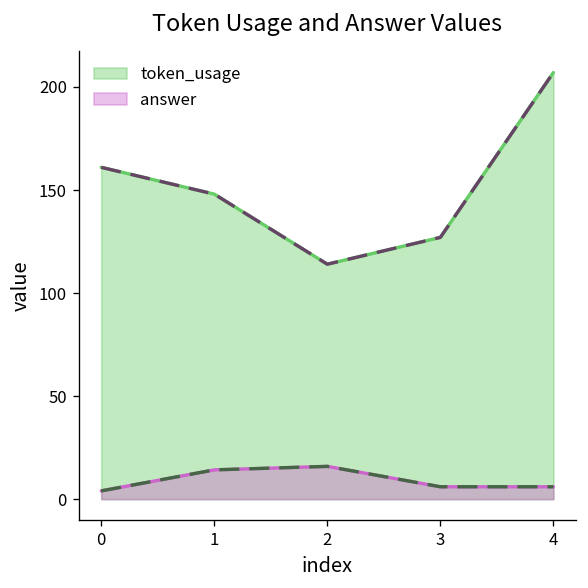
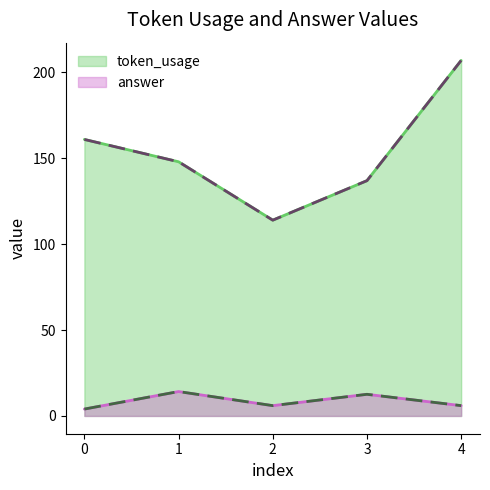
  {
    "token_usage": {
      "0": 161,
      "1": 148,
      "2": 114,
-     "3": 127,
+     "3": 137,
      "4": 207
    },
    "answer": {
      "0": 4,
      "1": 14,
-     "2": 16,
-     "3": 6,
+     "2": 6,
+     "3": 13,
      "4": 6
    }
  }
